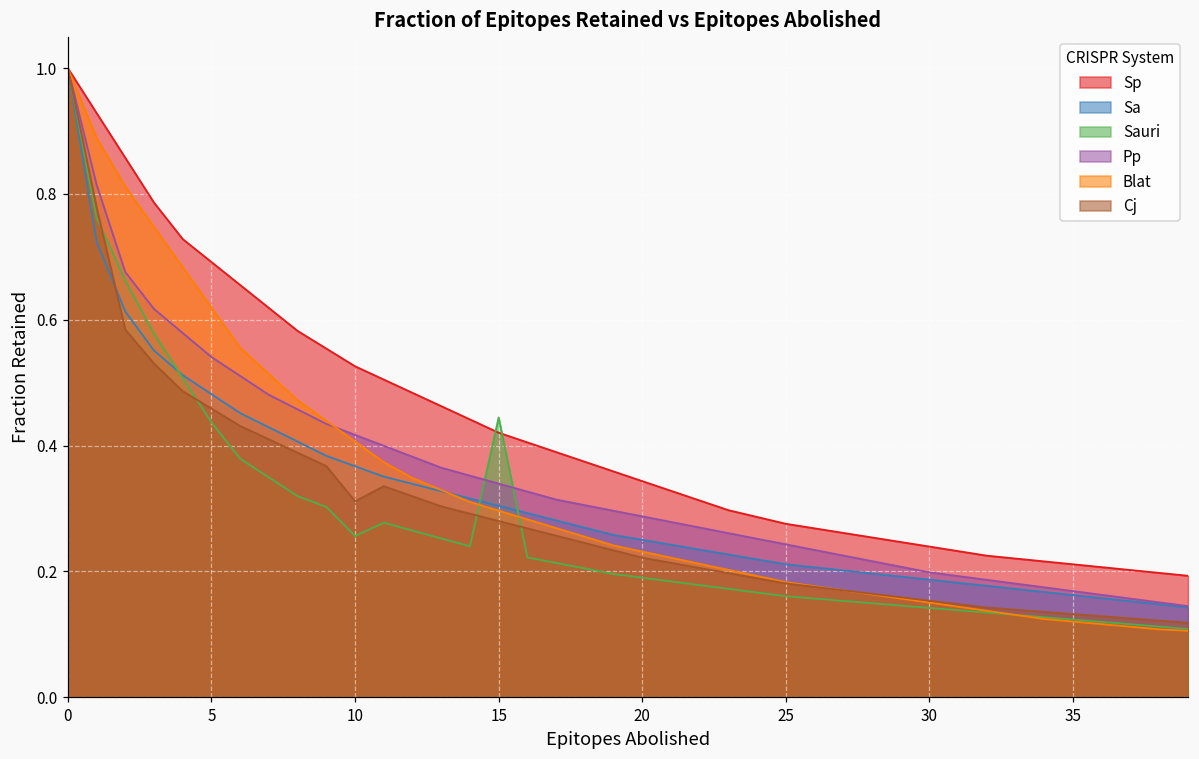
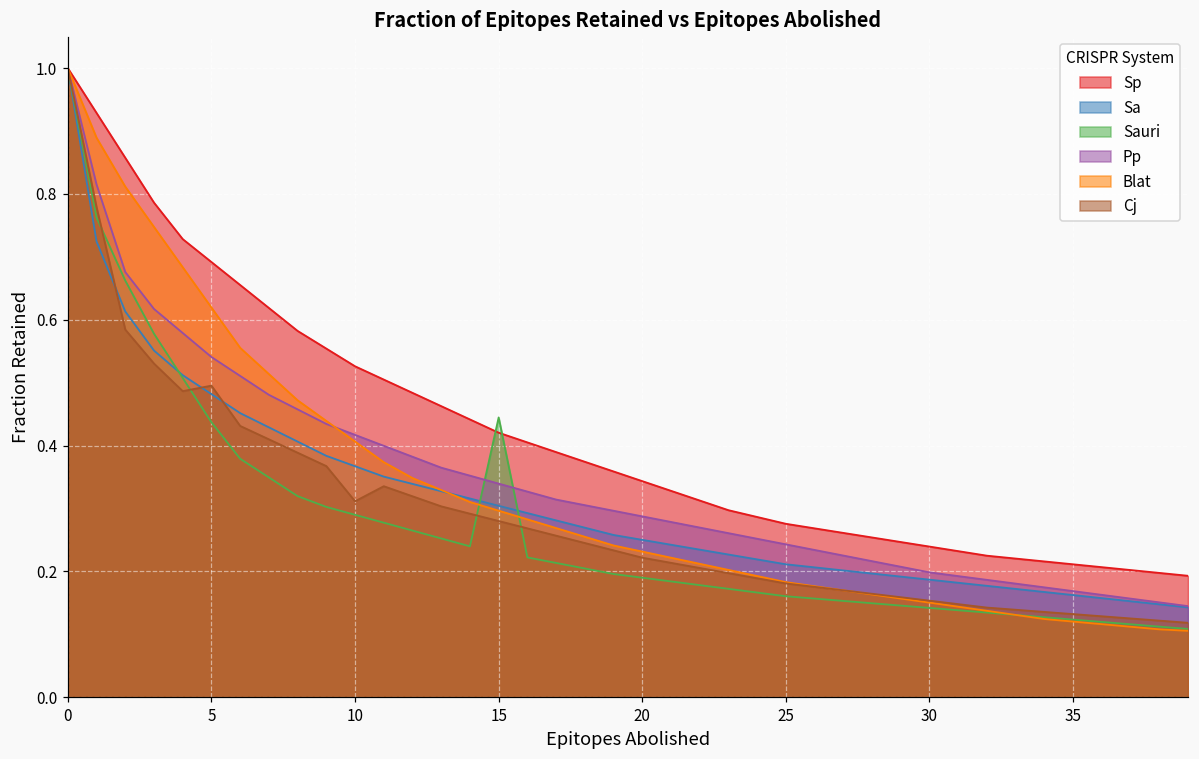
  {
    "Sp": {
      "5": 0.69,
      "10": 0.53,
      "15": 0.42,
      "20": 0.34,
      "25": 0.28,
      "30": 0.24,
      "35": 0.21
    },
    "Sa": {
      "5": 0.48,
      "10": 0.37,
      "15": 0.30,
      "20": 0.25,
      "25": 0.21,
      "30": 0.19,
      "35": 0.16
    },
    "Sauri": {
      "5": 0.44,
-     "10": 0.26,
+     "10": 0.29,
      "15": 0.44,
      "20": 0.19,
      "25": 0.16,
      "30": 0.14
    },
    "Pp": {
      "5": 0.54,
      "10": 0.42,
      "15": 0.34,
      "20": 0.29,
      "25": 0.24,
      "30": 0.20,
      "35": 0.17
    },
    "Blat": {
      "5": 0.62,
      "10": 0.41,
      "15": 0.30,
      "20": 0.23
    },
    "Cj": {
-     "5": 0.46,
+     "5": 0.50,
      "10": 0.31,
      "15": 0.28,
      "20": 0.22,
      "35": 0.13
    }
  }
